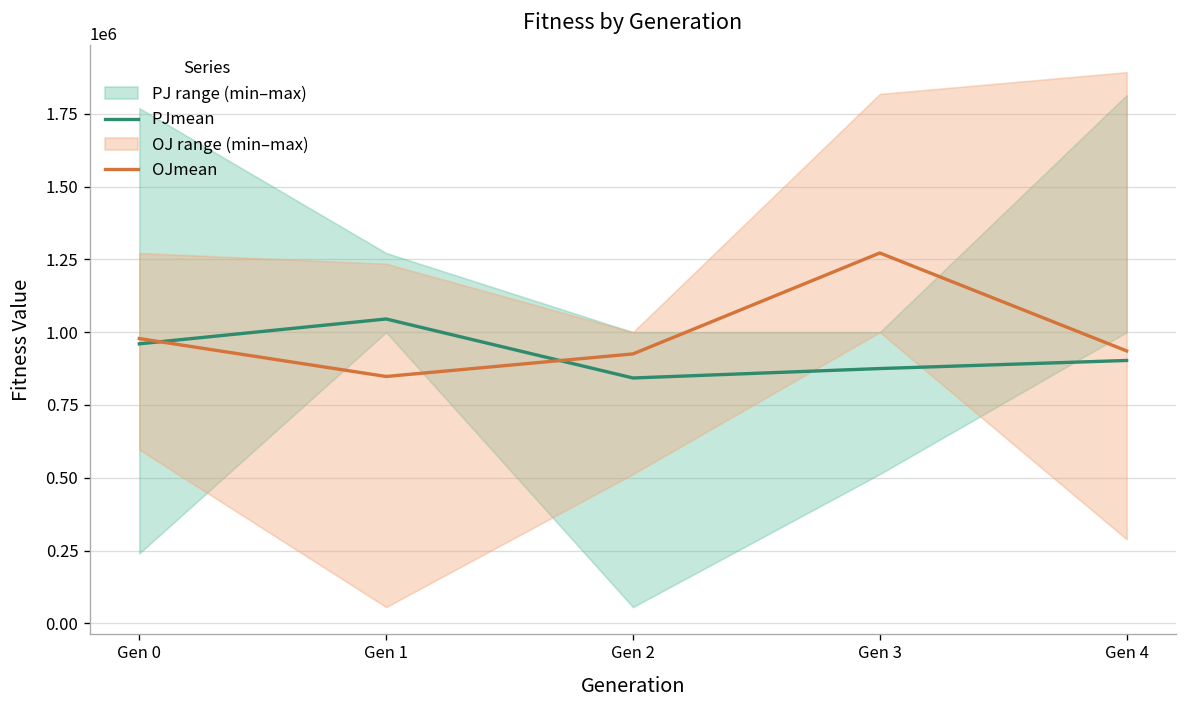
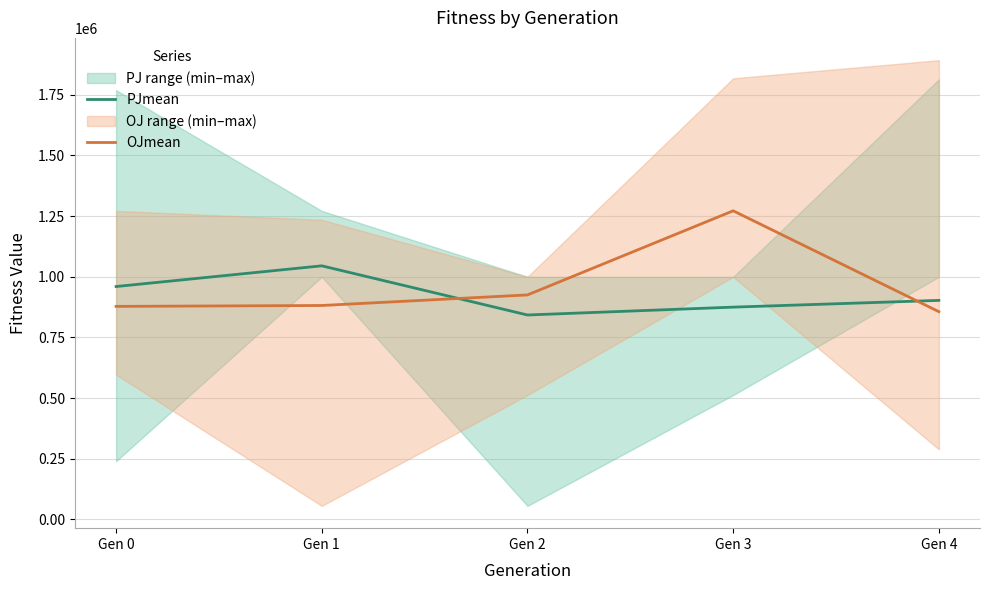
  {
    "PJmean": {
      "Gen 0": 960000,
      "Gen 1": 1050000,
      "Gen 2": 840000,
      "Gen 3": 880000,
      "Gen 4": 900000
    },
    "OJmean": {
-     "Gen 0": 980000,
-     "Gen 1": 850000,
+     "Gen 0": 880000,
+     "Gen 1": 880000,
      "Gen 2": 930000,
      "Gen 3": 1270000,
-     "Gen 4": 940000
+     "Gen 4": 860000
    }
  }
